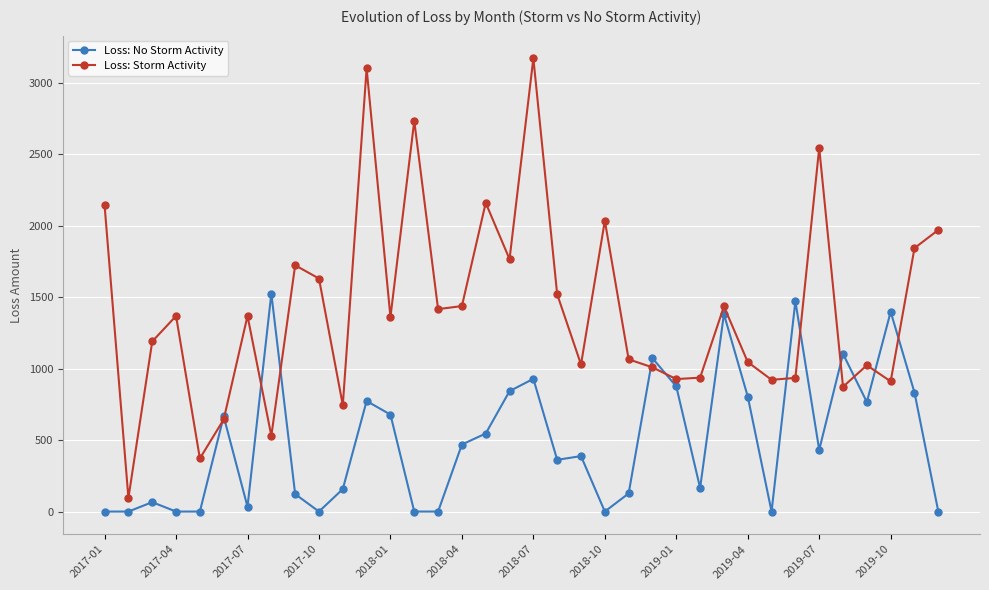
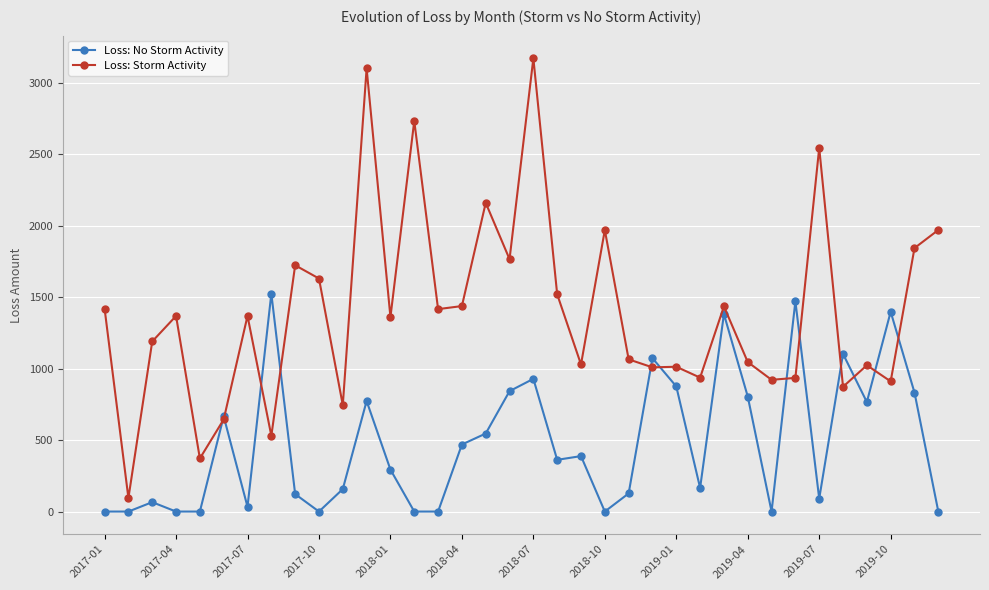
  {
    "Loss: No Storm Activity": {
      "2017-01": 0,
      "2017-04": 0,
      "2017-07": 30,
      "2017-10": 0,
-     "2018-01": 680,
+     "2018-01": 290,
      "2018-04": 470,
      "2018-07": 930,
      "2018-10": 0,
      "2019-01": 880,
      "2019-04": 800,
-     "2019-07": 430,
+     "2019-07": 90,
      "2019-10": 1400
    },
    "Loss: Storm Activity": {
-     "2017-01": 2140,
+     "2017-01": 1420,
      "2017-04": 1370,
      "2017-07": 1370,
      "2017-10": 1630,
      "2018-01": 1360,
      "2018-04": 1440,
      "2018-07": 3170,
-     "2018-10": 2030,
-     "2019-01": 930,
+     "2018-10": 1970,
+     "2019-01": 1010,
      "2019-04": 1050,
      "2019-07": 2540,
      "2019-10": 910
    }
  }
